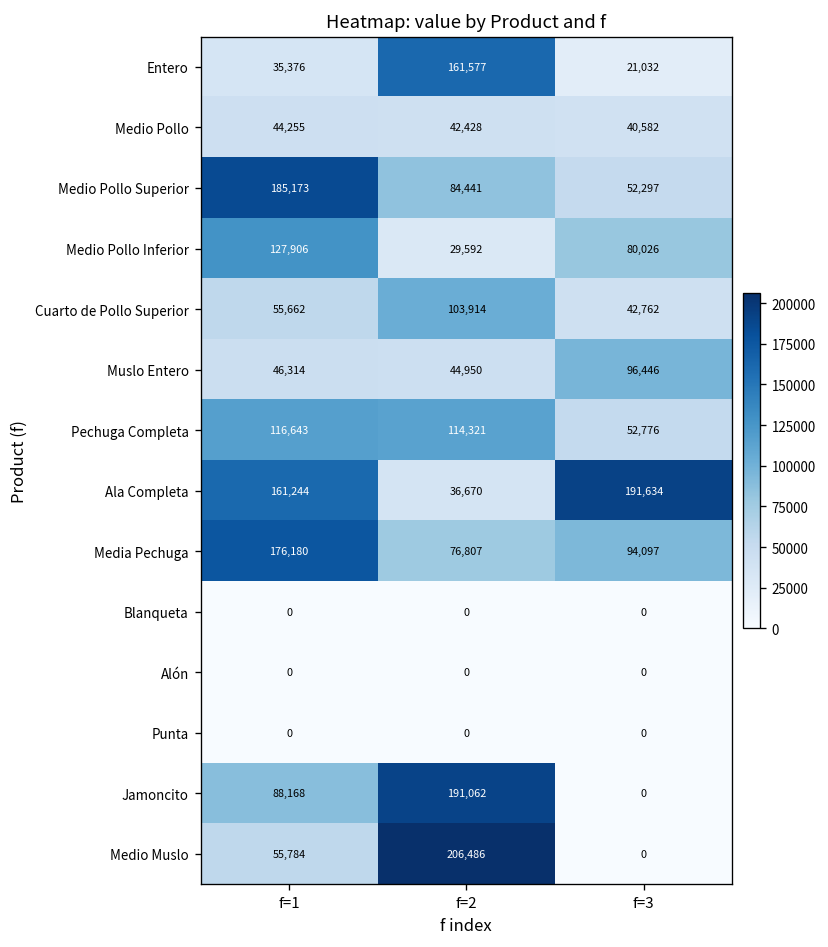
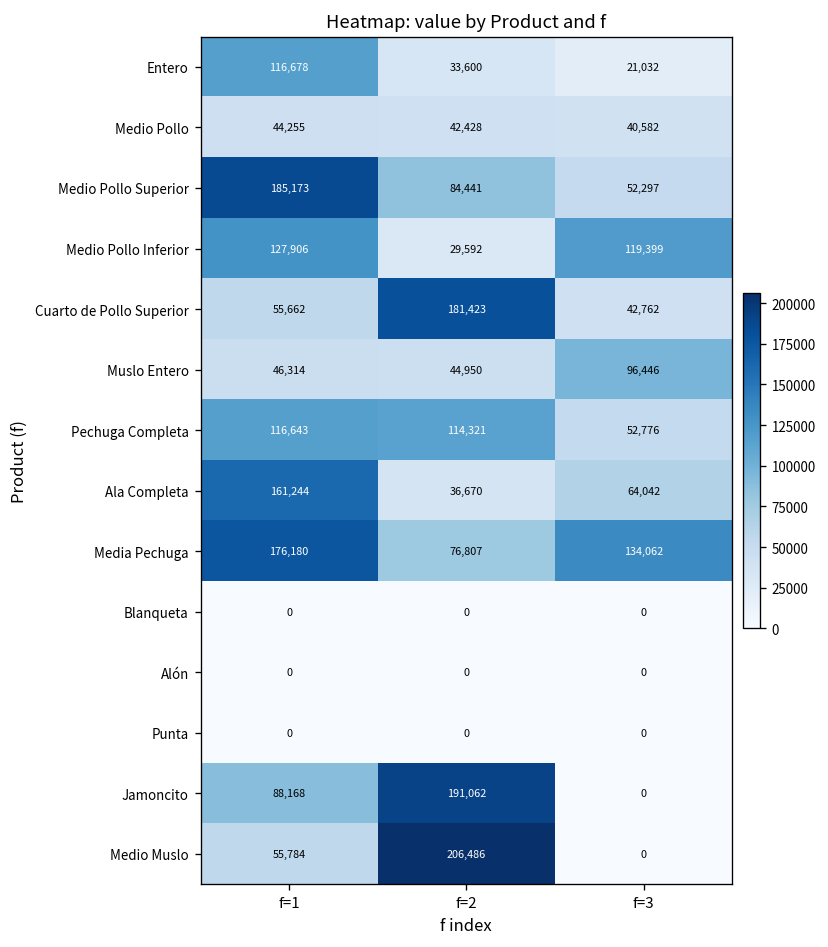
  {
    "Entero": {
-     "f=1": "35,376",
-     "f=2": "161,577",
+     "f=1": "116,678",
+     "f=2": "33,600",
      "f=3": "21,032"
    },
    "Medio Pollo": {
      "f=1": "44,255",
      "f=2": "42,428",
      "f=3": "40,582"
    },
    "Medio Pollo Superior": {
      "f=1": "185,173",
      "f=2": "84,441",
      "f=3": "52,297"
    },
    "Medio Pollo Inferior": {
      "f=1": "127,906",
      "f=2": "29,592",
-     "f=3": "80,026"
+     "f=3": "119,399"
    },
    "Cuarto de Pollo Superior": {
      "f=1": "55,662",
-     "f=2": "103,914",
+     "f=2": "181,423",
      "f=3": "42,762"
    },
    "Muslo Entero": {
      "f=1": "46,314",
      "f=2": "44,950",
      "f=3": "96,446"
    },
    "Pechuga Completa": {
      "f=1": "116,643",
      "f=2": "114,321",
      "f=3": "52,776"
    },
    "Ala Completa": {
      "f=1": "161,244",
      "f=2": "36,670",
-     "f=3": "191,634"
+     "f=3": "64,042"
    },
    "Media Pechuga": {
      "f=1": "176,180",
      "f=2": "76,807",
-     "f=3": "94,097"
+     "f=3": "134,062"
    },
    "Blanqueta": {
      "f=1": "0",
      "f=2": "0",
      "f=3": "0"
    },
    "Alón": {
      "f=1": "0",
      "f=2": "0",
      "f=3": "0"
    },
    "Punta": {
      "f=1": "0",
      "f=2": "0",
      "f=3": "0"
    },
    "Jamoncito": {
      "f=1": "88,168",
      "f=2": "191,062",
      "f=3": "0"
    },
    "Medio Muslo": {
      "f=1": "55,784",
      "f=2": "206,486",
      "f=3": "0"
    }
  }
